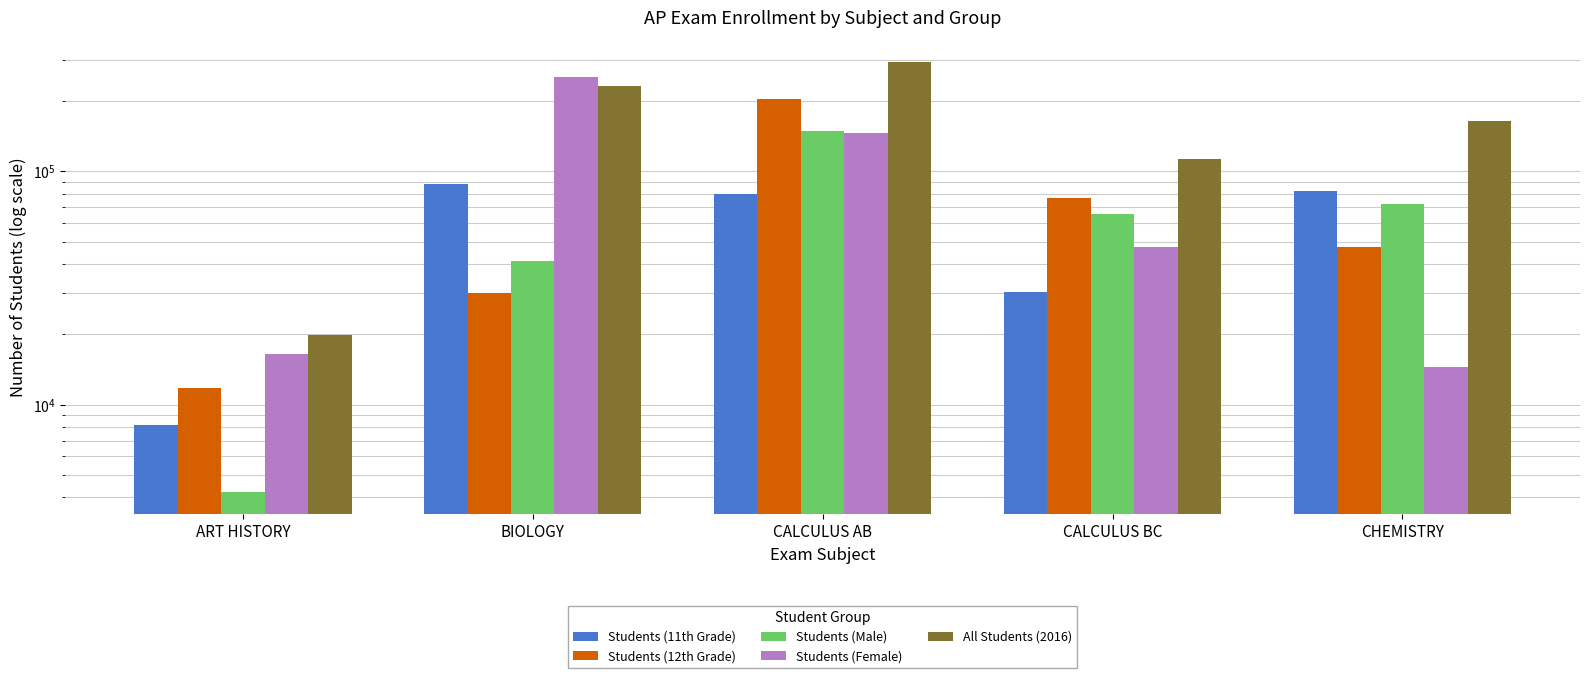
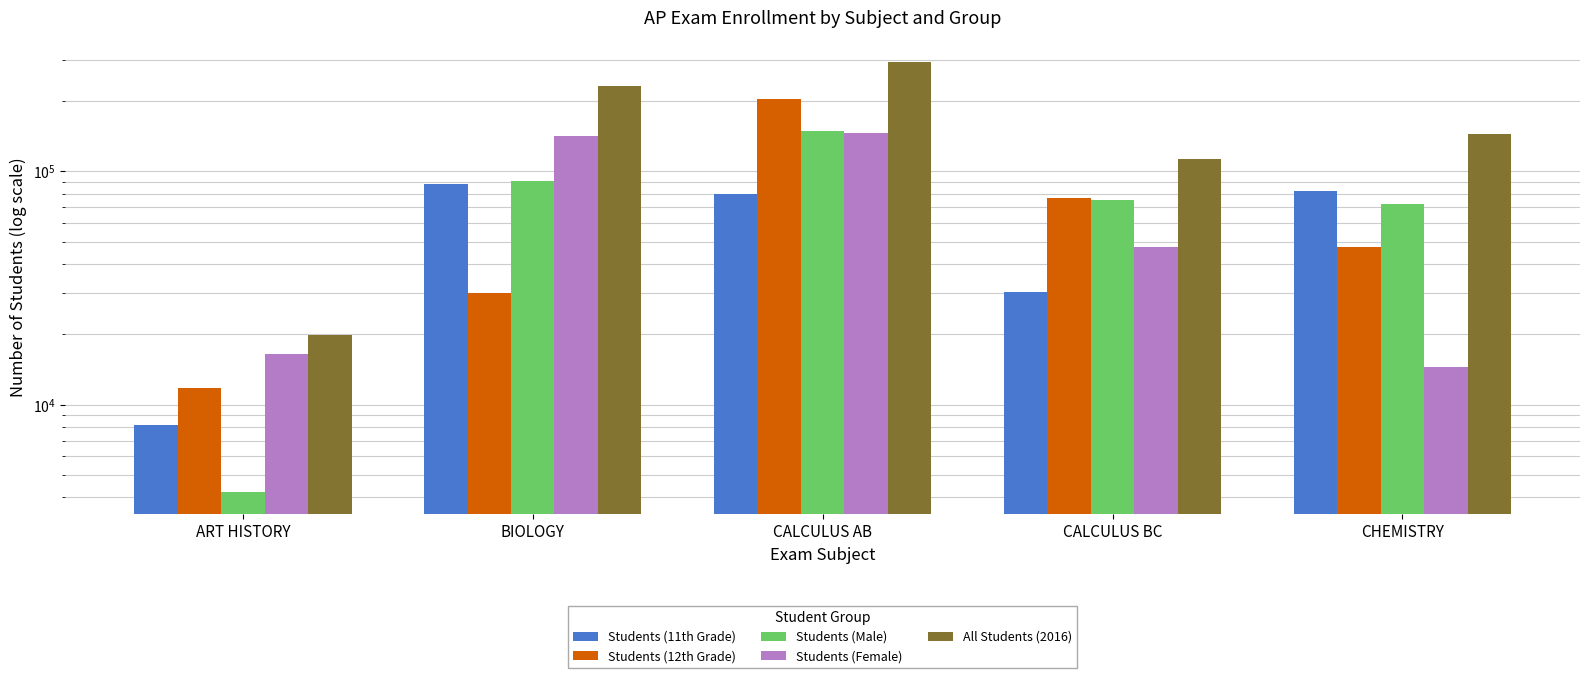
  {
    "Students (11th Grade)": {
      "ART HISTORY": 8200,
      "BIOLOGY": 88000,
      "CALCULUS AB": 80000,
      "CALCULUS BC": 31000,
      "CHEMISTRY": 82000
    },
    "Students (12th Grade)": {
      "ART HISTORY": 12000,
      "BIOLOGY": 30000,
      "CALCULUS AB": 200000,
      "CALCULUS BC": 77000,
      "CHEMISTRY": 47000
    },
    "Students (Male)": {
      "ART HISTORY": 4200,
-     "BIOLOGY": 41000,
+     "BIOLOGY": 91000,
      "CALCULUS AB": 150000,
-     "CALCULUS BC": 66000,
+     "CALCULUS BC": 75000,
      "CHEMISTRY": 73000
    },
    "Students (Female)": {
      "ART HISTORY": 17000,
-     "BIOLOGY": 250000,
+     "BIOLOGY": 140000,
      "CALCULUS AB": 150000,
      "CALCULUS BC": 47000,
      "CHEMISTRY": 14000
    },
    "All Students (2016)": {
      "ART HISTORY": 20000,
      "BIOLOGY": 230000,
      "CALCULUS AB": 290000,
      "CALCULUS BC": 110000,
-     "CHEMISTRY": 160000
+     "CHEMISTRY": 140000
    }
  }
